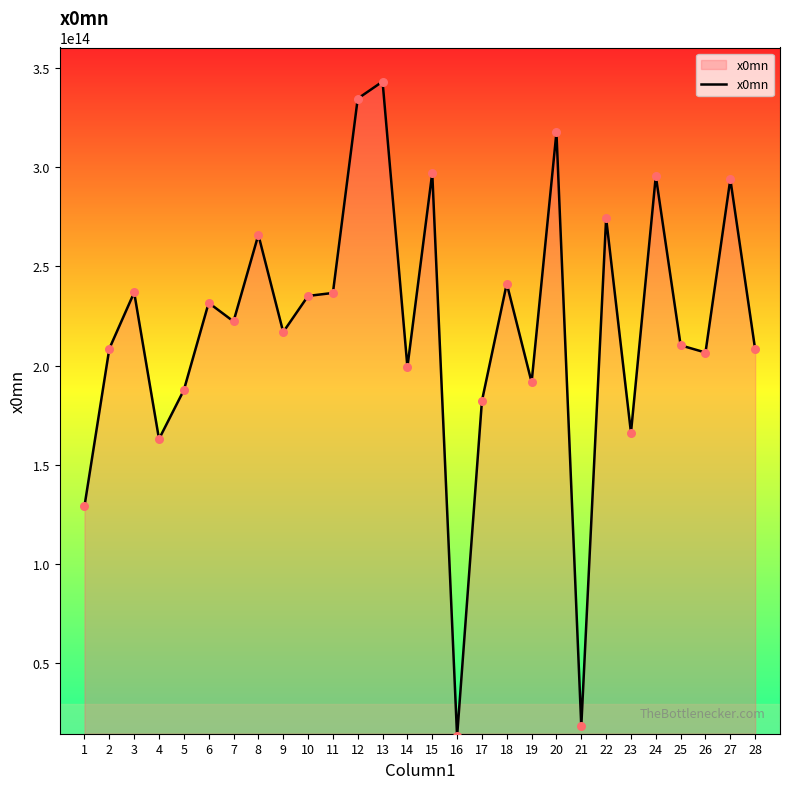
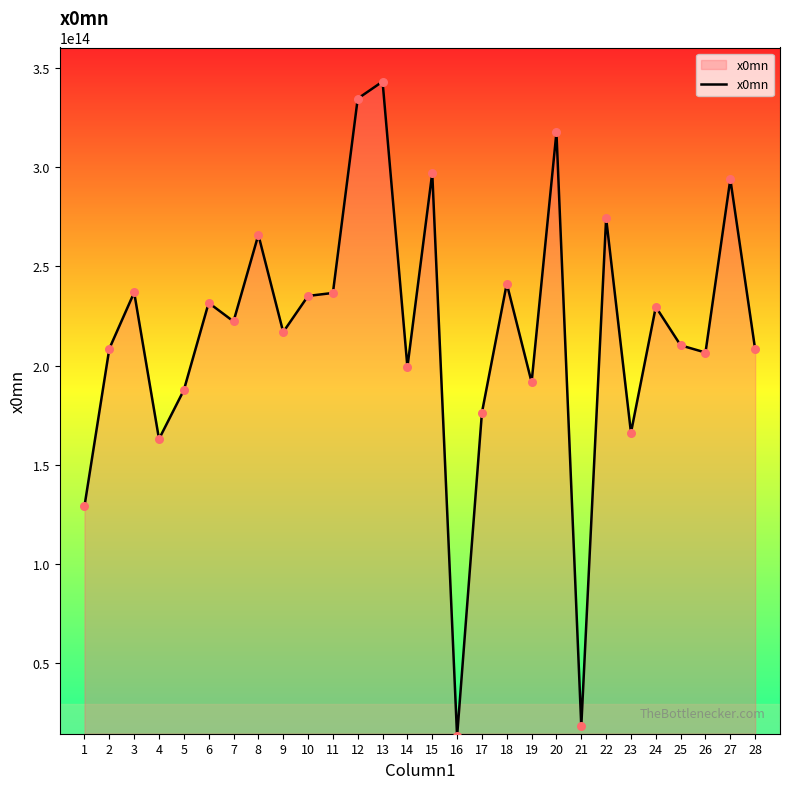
  {
    "x0mn": {
-     "17": 182000000000000,
-     "24": 296000000000000
+     "17": 176000000000000,
+     "24": 230000000000000
    }
  }
